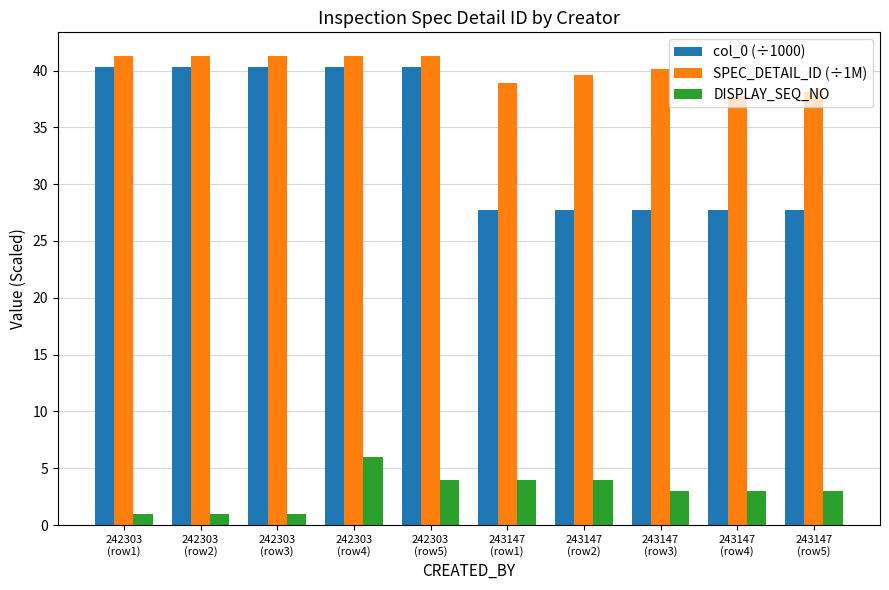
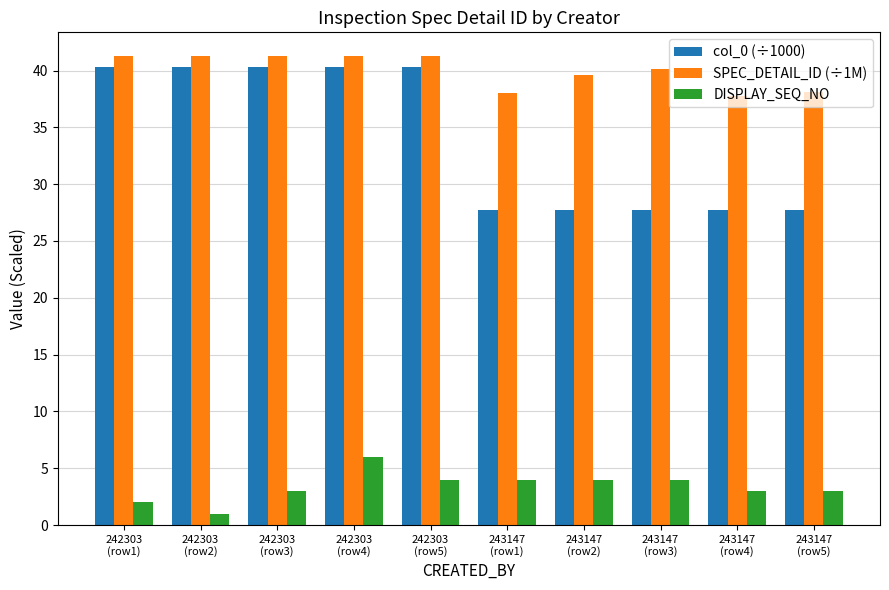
  {
    "col_0 (÷1000)": {
      "242303 (row1)": 40.3,
      "242303 (row2)": 40.3,
      "242303 (row3)": 40.3,
      "242303 (row4)": 40.3,
      "242303 (row5)": 40.3,
      "243147 (row1)": 27.7,
      "243147 (row2)": 27.7,
      "243147 (row3)": 27.7,
      "243147 (row4)": 27.7,
      "243147 (row5)": 27.8
    },
    "SPEC_DETAIL_ID (÷1M)": {
      "242303 (row1)": 41.3,
      "242303 (row2)": 41.3,
      "242303 (row3)": 41.3,
      "242303 (row4)": 41.3,
      "242303 (row5)": 41.3,
-     "243147 (row1)": 38.9,
+     "243147 (row1)": 38.0,
      "243147 (row2)": 39.6,
      "243147 (row3)": 40.1
    },
    "DISPLAY_SEQ_NO": {
-     "242303 (row1)": 1,
+     "242303 (row1)": 2,
      "242303 (row2)": 1,
-     "242303 (row3)": 1,
+     "242303 (row3)": 3,
      "242303 (row4)": 6,
      "242303 (row5)": 4,
      "243147 (row1)": 4,
      "243147 (row2)": 4,
-     "243147 (row3)": 3,
+     "243147 (row3)": 4,
      "243147 (row4)": 3,
      "243147 (row5)": 3
    }
  }
